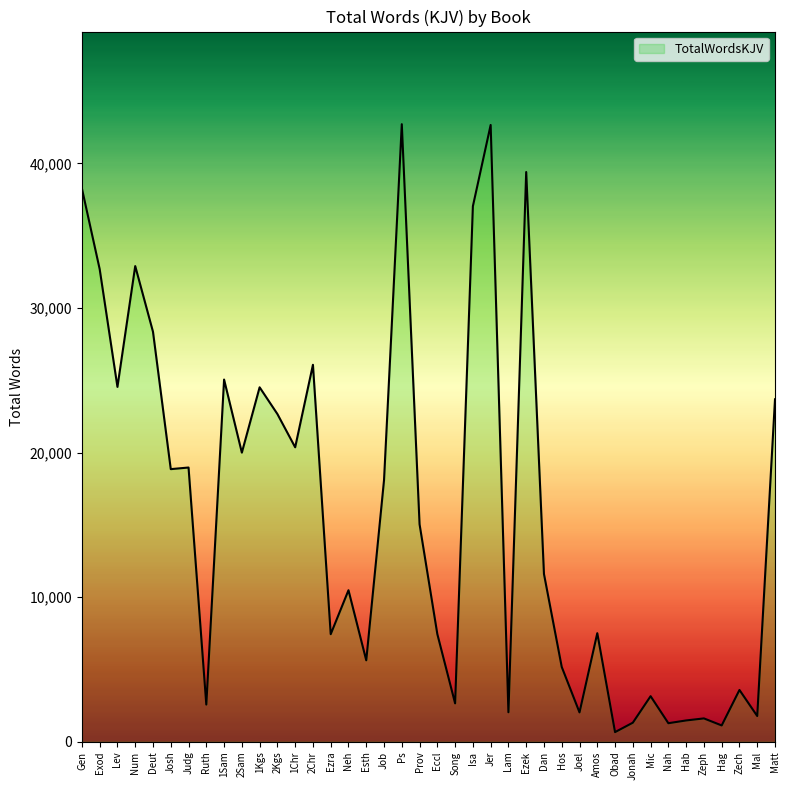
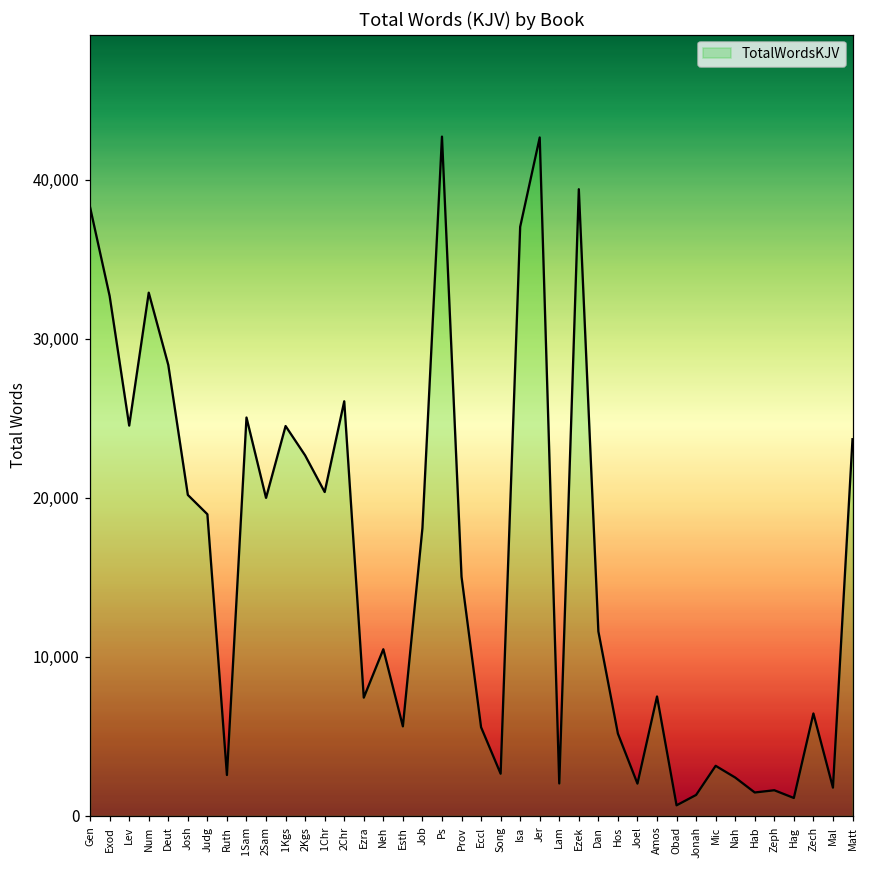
  {
    "Gen": "38,300",
    "Exod": "32,700",
    "Lev": "24,500",
    "Num": "32,900",
    "Deut": "28,400",
-   "Josh": "18,900",
+   "Josh": "20,200",
    "Judg": "19,000",
    "Ruth": "2,600",
    "1Sam": "25,000",
    "2Sam": "20,000",
    "1Kgs": "24,500",
    "2Kgs": "22,700",
    "1Chr": "20,400",
    "2Chr": "26,100",
    "Ezra": "7,400",
    "Neh": "10,500",
    "Esth": "5,600",
    "Job": "18,100",
    "Ps": "42,700",
    "Prov": "15,000",
-   "Eccl": "7,400",
+   "Eccl": "5,600",
    "Song": "2,700",
    "Isa": "37,000",
    "Jer": "42,700",
    "Lam": "2,000",
    "Ezek": "39,400",
    "Dan": "11,600",
    "Hos": "5,200",
    "Joel": "2,000",
    "Amos": "7,500",
    "Obad": "700",
    "Jonah": "1,300",
    "Mic": "3,200",
-   "Nah": "1,300",
+   "Nah": "2,400",
    "Hab": "1,500",
    "Zeph": "1,600",
    "Hag": "1,100",
-   "Zech": "3,600",
+   "Zech": "6,400",
    "Mal": "1,800",
    "Matt": "23,700"
  }
